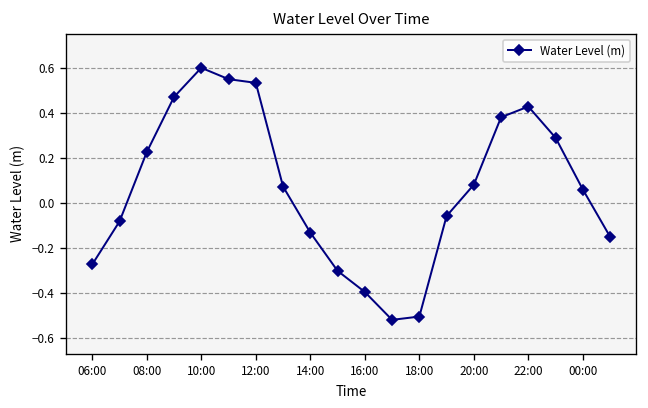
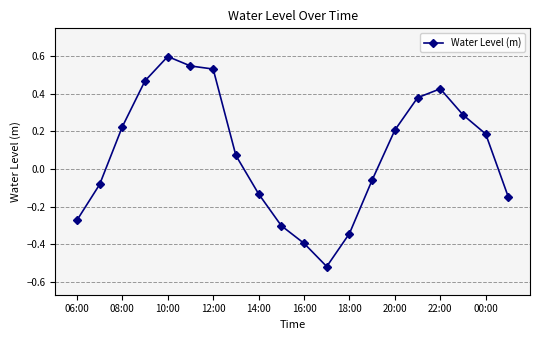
  {
    "06:00": -0.27,
    "08:00": 0.23,
    "10:00": 0.60,
    "12:00": 0.53,
    "14:00": -0.13,
    "16:00": -0.40,
-   "18:00": -0.50,
-   "20:00": 0.08,
+   "18:00": -0.34,
+   "20:00": 0.21,
    "22:00": 0.43,
-   "00:00": 0.06
+   "00:00": 0.19
  }
